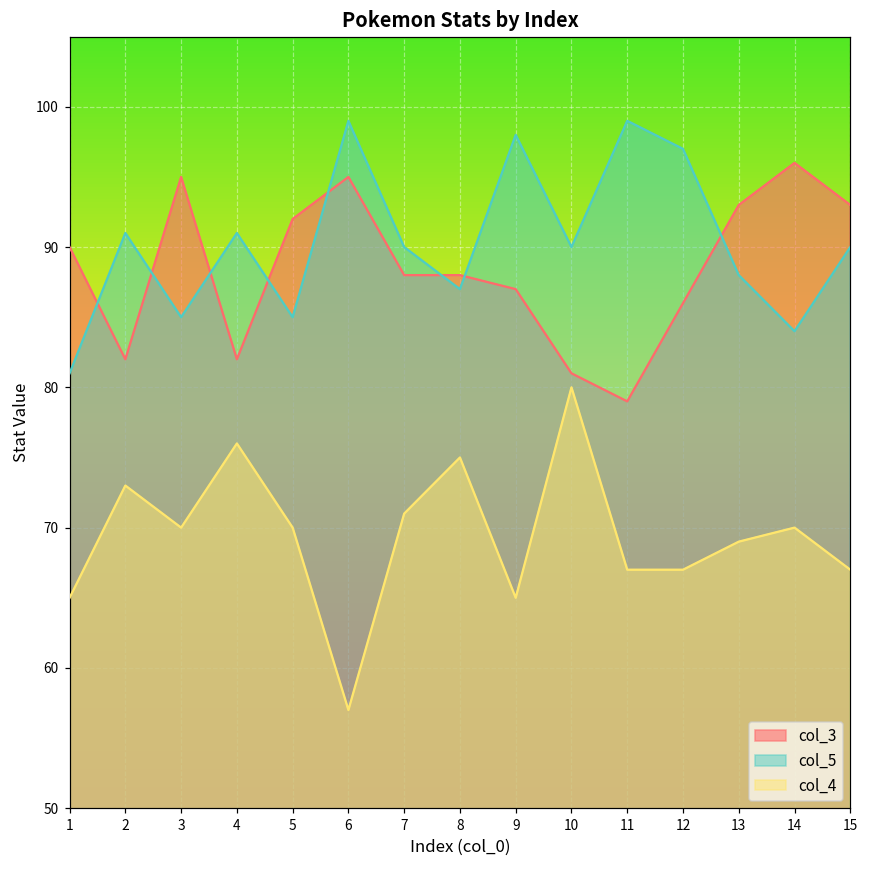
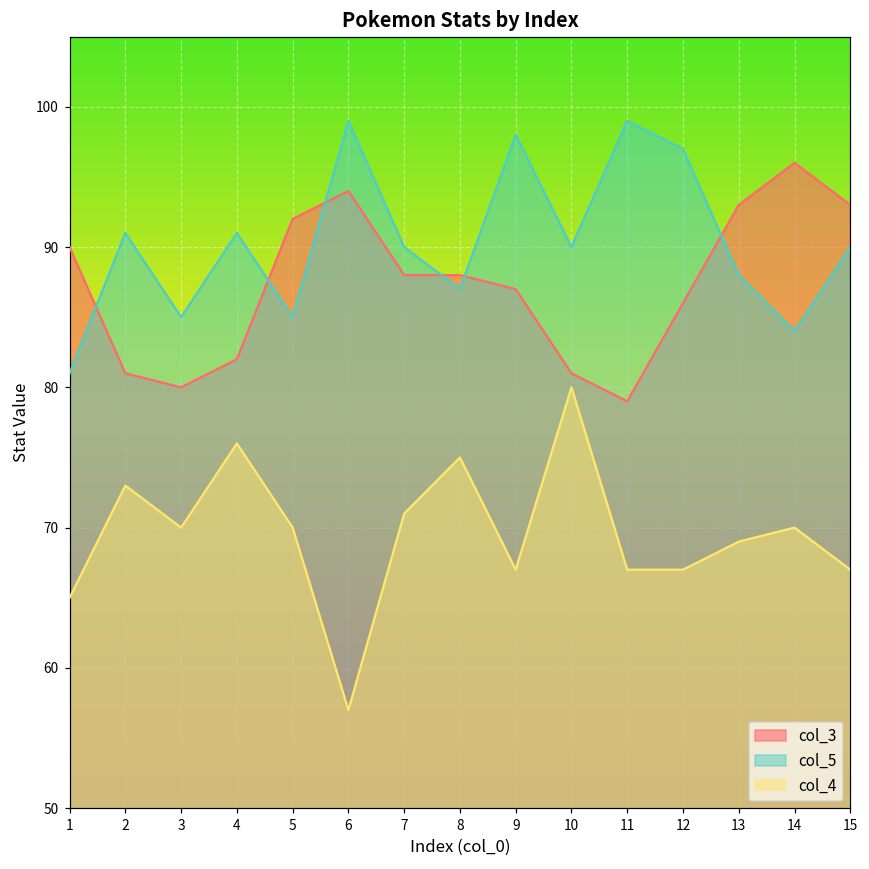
  {
    "col_3": {
      "1": 90,
-     "2": 82,
-     "3": 95,
+     "2": 81,
+     "3": 80,
      "4": 82,
      "5": 92,
-     "6": 95,
+     "6": 94,
      "7": 88,
      "8": 88,
      "9": 87,
      "10": 81,
      "11": 79,
      "12": 86,
      "13": 93,
      "14": 96,
      "15": 93
    },
    "col_5": {
      "1": 81,
      "2": 91,
      "3": 85,
      "4": 91,
      "5": 85,
      "6": 99,
      "7": 90,
      "8": 87,
      "9": 98,
      "10": 90,
      "11": 99,
      "12": 97,
      "13": 88,
      "14": 84,
      "15": 90
    },
    "col_4": {
      "1": 65,
      "2": 73,
      "3": 70,
      "4": 76,
      "5": 70,
      "6": 57,
      "7": 71,
      "8": 75,
-     "9": 65,
+     "9": 67,
      "10": 80,
      "11": 67,
      "12": 67,
      "13": 69,
      "14": 70,
      "15": 67
    }
  }
